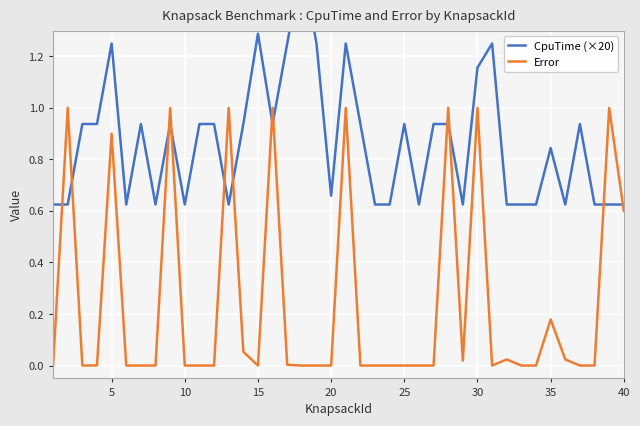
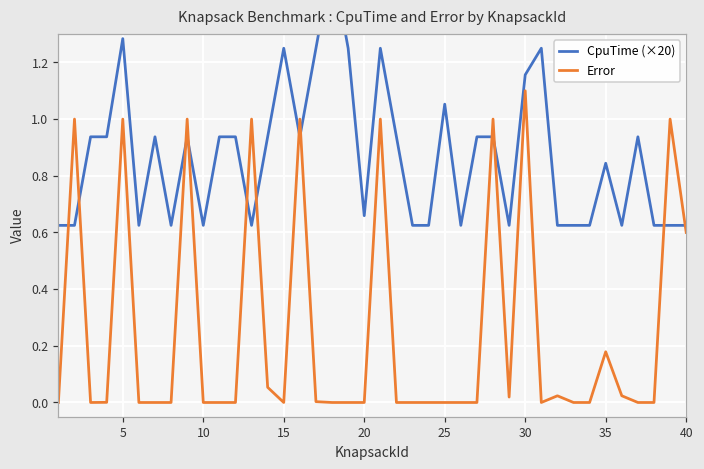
  {
    "CpuTime (×20)": {
-     "5": 1.25,
+     "5": 1.28,
      "10": 0.63,
-     "15": 1.29,
+     "15": 1.25,
      "20": 0.66,
-     "25": 0.94,
+     "25": 1.05,
      "30": 1.16,
      "35": 0.84,
      "40": 0.63
    },
    "Error": {
-     "5": 0.9,
+     "5": 1.0,
      "10": 0.0,
      "15": 0.0,
      "20": 0.0,
      "25": 0.0,
-     "30": 1.0,
+     "30": 1.1,
      "35": 0.18,
      "40": 0.6
    }
  }
